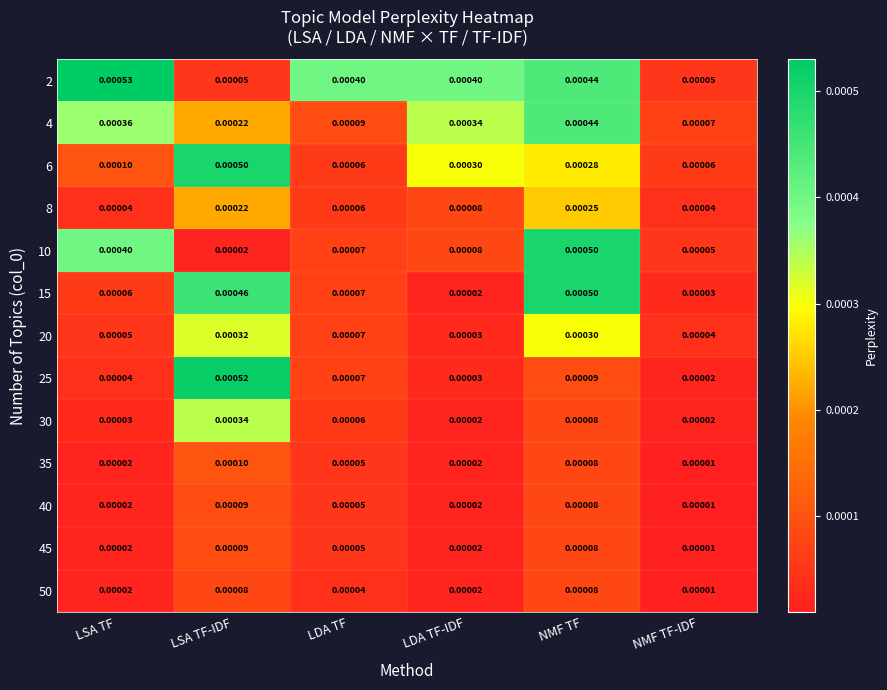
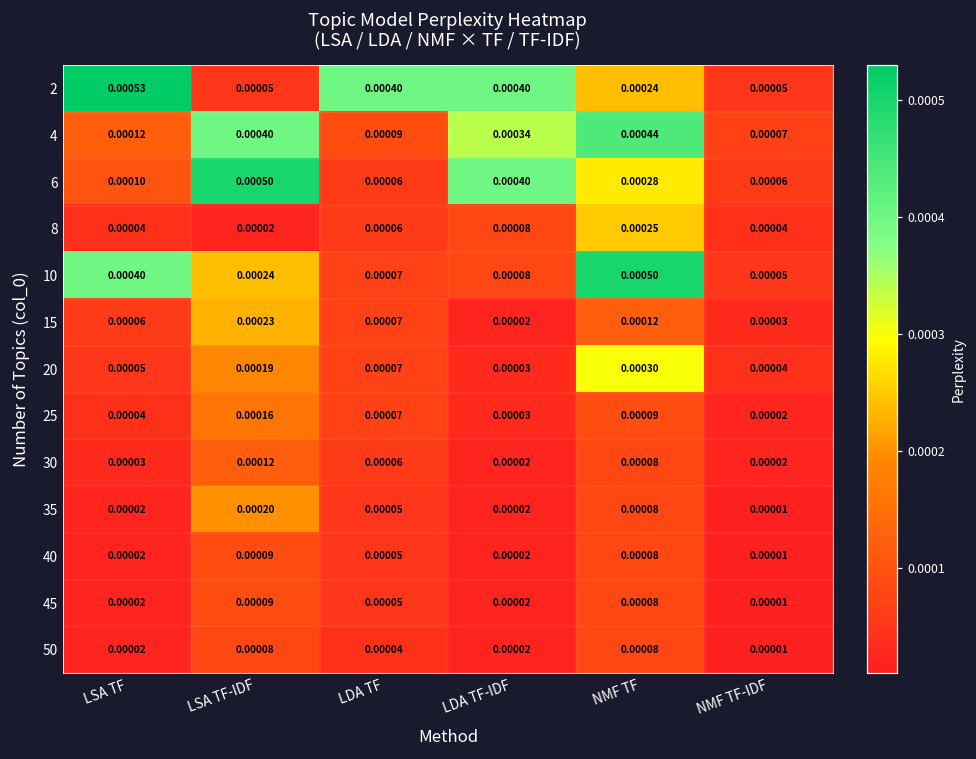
  {
    "2": {
      "LSA TF": 0.00053,
      "LSA TF-IDF": 0.00005,
      "LDA TF": 0.00040,
      "LDA TF-IDF": 0.00040,
-     "NMF TF": 0.00044,
+     "NMF TF": 0.00024,
      "NMF TF-IDF": 0.00005
    },
    "4": {
-     "LSA TF": 0.00036,
-     "LSA TF-IDF": 0.00022,
+     "LSA TF": 0.00012,
+     "LSA TF-IDF": 0.00040,
      "LDA TF": 0.00009,
      "LDA TF-IDF": 0.00034,
      "NMF TF": 0.00044,
      "NMF TF-IDF": 0.00007
    },
    "6": {
      "LSA TF": 0.00010,
      "LSA TF-IDF": 0.00050,
      "LDA TF": 0.00006,
-     "LDA TF-IDF": 0.00030,
+     "LDA TF-IDF": 0.00040,
      "NMF TF": 0.00028,
      "NMF TF-IDF": 0.00006
    },
    "8": {
      "LSA TF": 0.00004,
-     "LSA TF-IDF": 0.00022,
+     "LSA TF-IDF": 0.00002,
      "LDA TF": 0.00006,
      "LDA TF-IDF": 0.00008,
      "NMF TF": 0.00025,
      "NMF TF-IDF": 0.00004
    },
    "10": {
      "LSA TF": 0.00040,
-     "LSA TF-IDF": 0.00002,
+     "LSA TF-IDF": 0.00024,
      "LDA TF": 0.00007,
      "LDA TF-IDF": 0.00008,
      "NMF TF": 0.00050,
      "NMF TF-IDF": 0.00005
    },
    "15": {
      "LSA TF": 0.00006,
-     "LSA TF-IDF": 0.00046,
+     "LSA TF-IDF": 0.00023,
      "LDA TF": 0.00007,
      "LDA TF-IDF": 0.00002,
-     "NMF TF": 0.00050,
+     "NMF TF": 0.00012,
      "NMF TF-IDF": 0.00003
    },
    "20": {
      "LSA TF": 0.00005,
-     "LSA TF-IDF": 0.00032,
+     "LSA TF-IDF": 0.00019,
      "LDA TF": 0.00007,
      "LDA TF-IDF": 0.00003,
      "NMF TF": 0.00030,
      "NMF TF-IDF": 0.00004
    },
    "25": {
      "LSA TF": 0.00004,
-     "LSA TF-IDF": 0.00052,
+     "LSA TF-IDF": 0.00016,
      "LDA TF": 0.00007,
      "LDA TF-IDF": 0.00003,
      "NMF TF": 0.00009,
      "NMF TF-IDF": 0.00002
    },
    "30": {
      "LSA TF": 0.00003,
-     "LSA TF-IDF": 0.00034,
+     "LSA TF-IDF": 0.00012,
      "LDA TF": 0.00006,
      "LDA TF-IDF": 0.00002,
      "NMF TF": 0.00008,
      "NMF TF-IDF": 0.00002
    },
    "35": {
      "LSA TF": 0.00002,
-     "LSA TF-IDF": 0.00010,
+     "LSA TF-IDF": 0.00020,
      "LDA TF": 0.00005,
      "LDA TF-IDF": 0.00002,
      "NMF TF": 0.00008,
      "NMF TF-IDF": 0.00001
    },
    "40": {
      "LSA TF": 0.00002,
      "LSA TF-IDF": 0.00009,
      "LDA TF": 0.00005,
      "LDA TF-IDF": 0.00002,
      "NMF TF": 0.00008,
      "NMF TF-IDF": 0.00001
    },
    "45": {
      "LSA TF": 0.00002,
      "LSA TF-IDF": 0.00009,
      "LDA TF": 0.00005,
      "LDA TF-IDF": 0.00002,
      "NMF TF": 0.00008,
      "NMF TF-IDF": 0.00001
    },
    "50": {
      "LSA TF": 0.00002,
      "LSA TF-IDF": 0.00008,
      "LDA TF": 0.00004,
      "LDA TF-IDF": 0.00002,
      "NMF TF": 0.00008,
      "NMF TF-IDF": 0.00001
    }
  }
